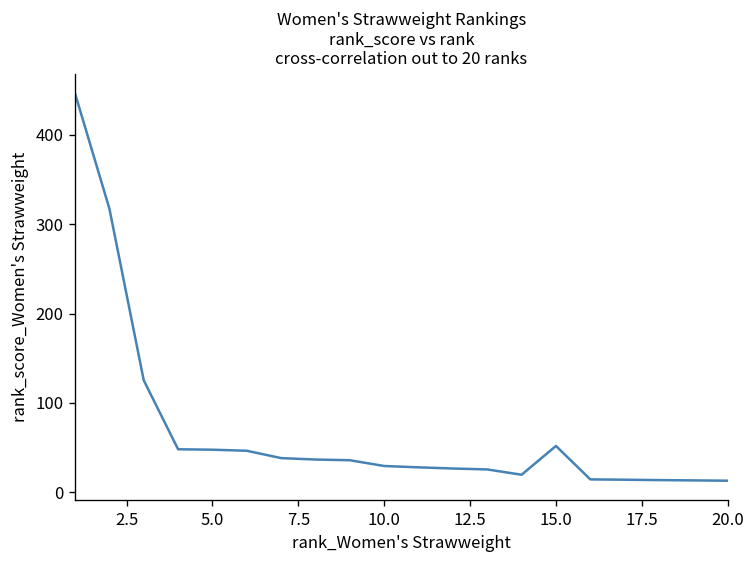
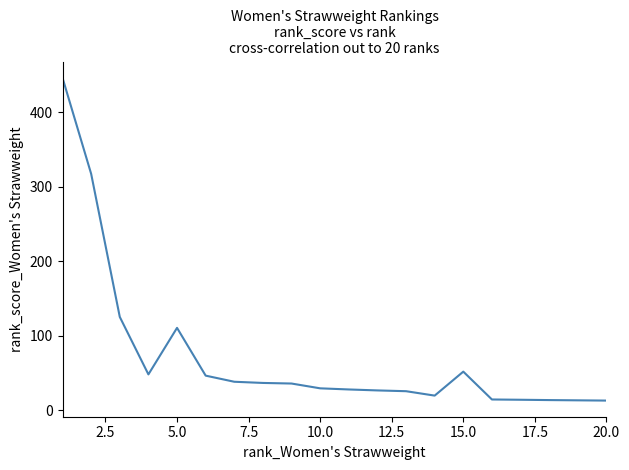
  {
-   "5.0": 50,
+   "5.0": 110,
    "10.0": 30,
    "15.0": 50,
    "20.0": 10
  }
